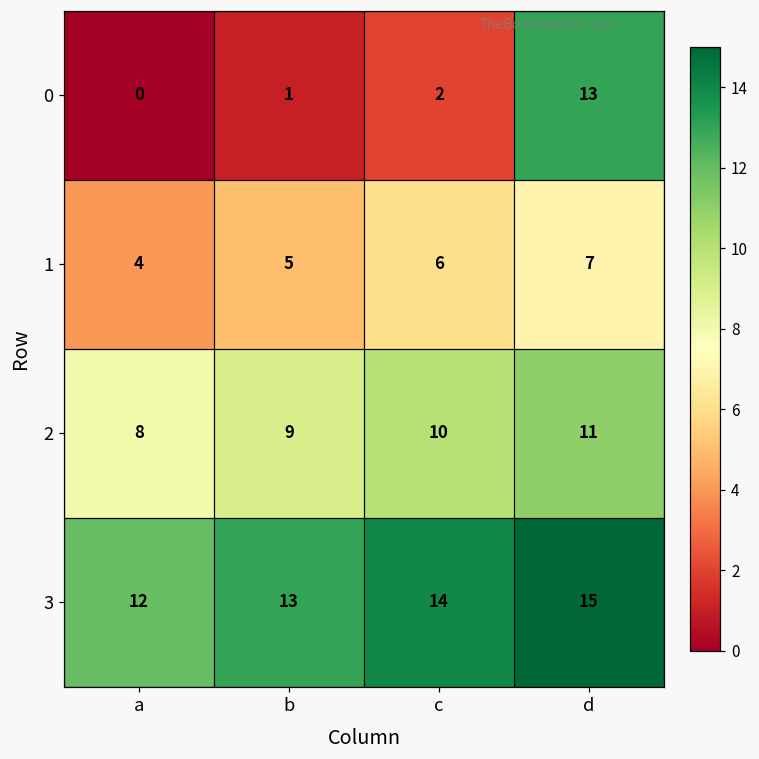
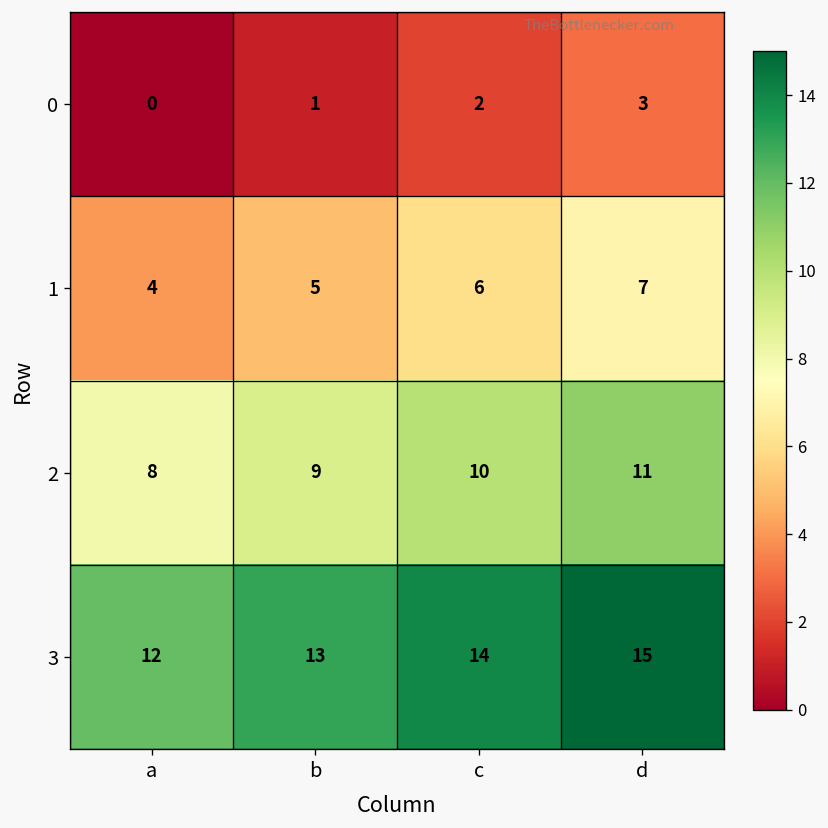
  {
    "0": {
      "a": 0,
      "b": 1,
      "c": 2,
-     "d": 13
+     "d": 3
    },
    "1": {
      "a": 4,
      "b": 5,
      "c": 6,
      "d": 7
    },
    "2": {
      "a": 8,
      "b": 9,
      "c": 10,
      "d": 11
    },
    "3": {
      "a": 12,
      "b": 13,
      "c": 14,
      "d": 15
    }
  }
